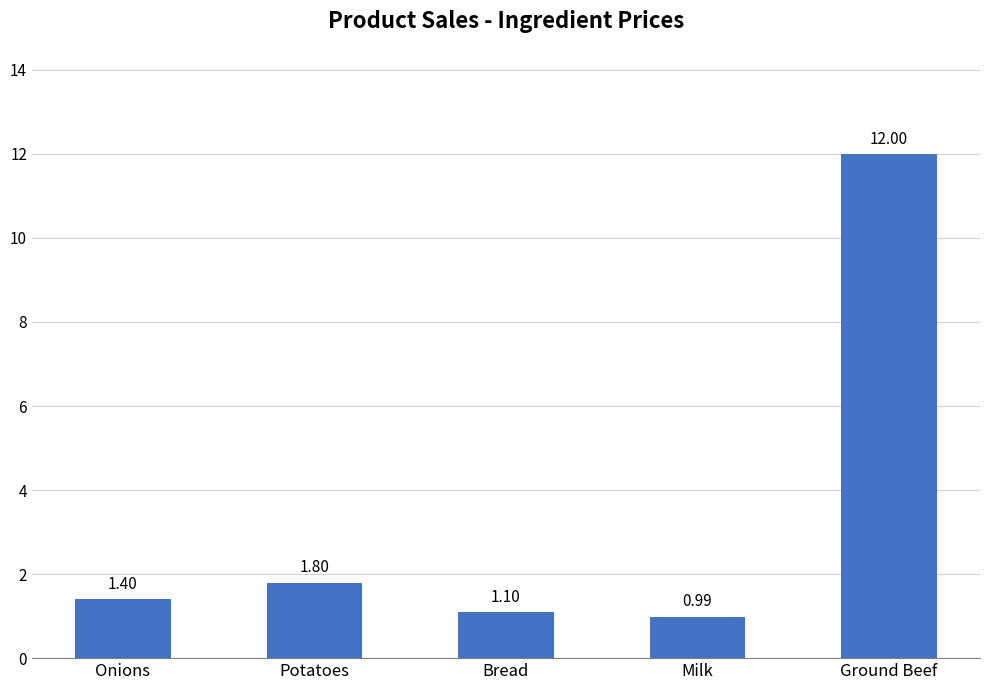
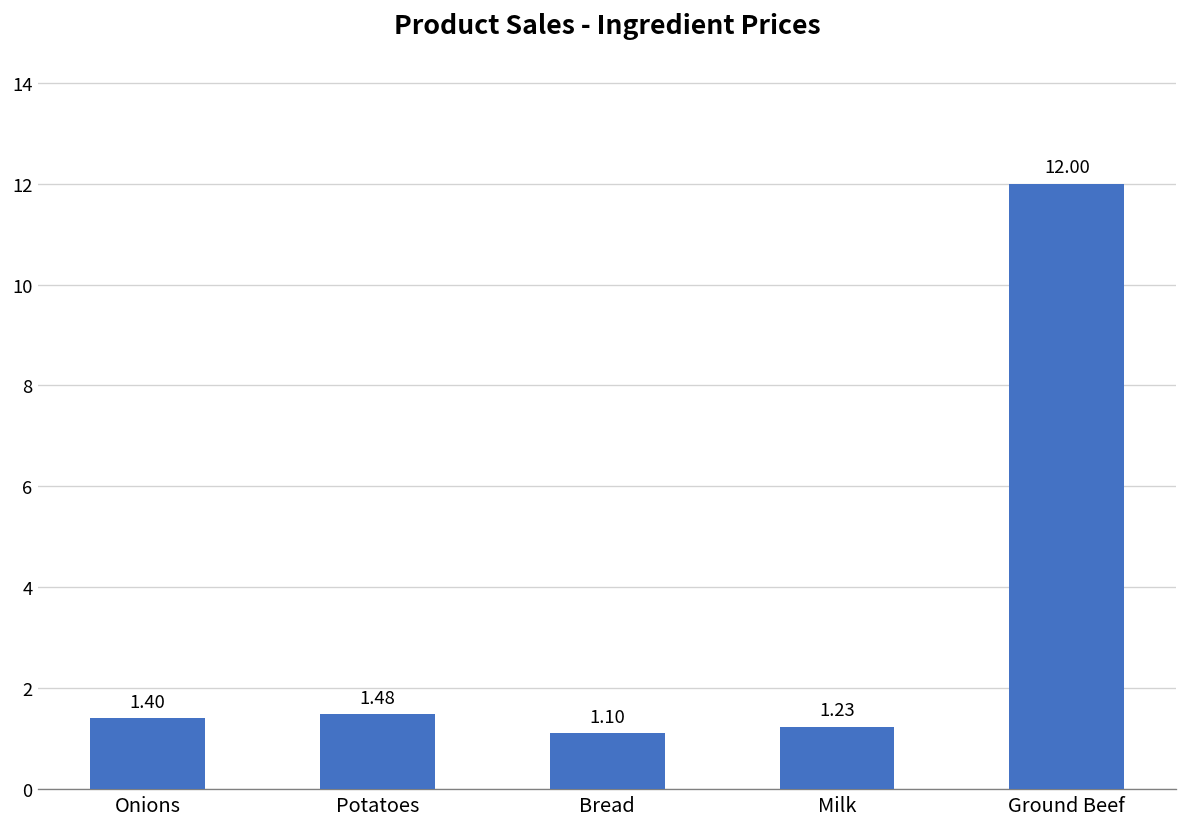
  {
    "Onions": 1.40,
-   "Potatoes": 1.80,
+   "Potatoes": 1.48,
    "Bread": 1.10,
-   "Milk": 0.99,
+   "Milk": 1.23,
    "Ground Beef": 12.00
  }
